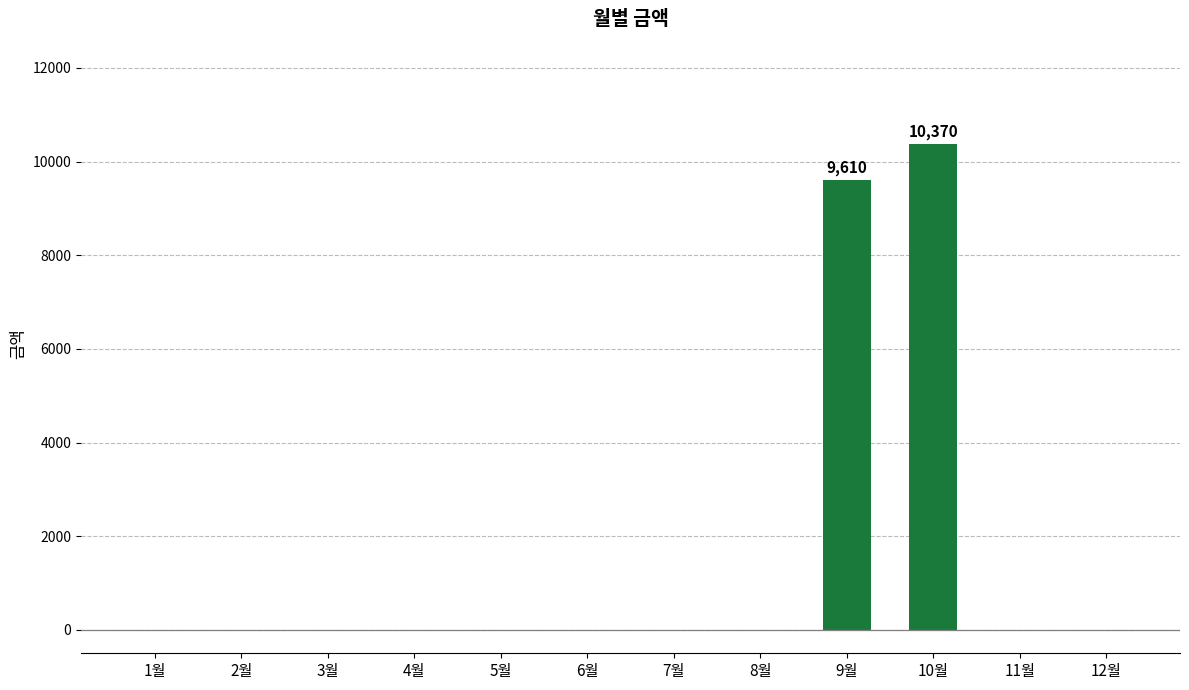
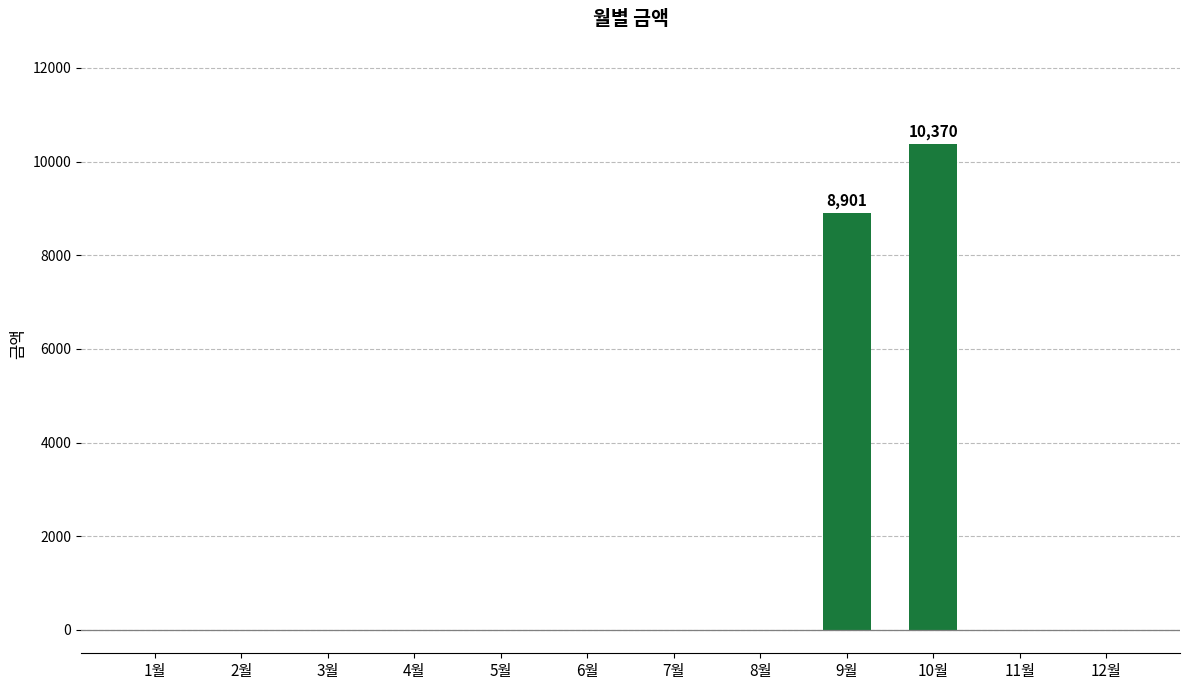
  {
-   "9월": "9,610",
+   "9월": "8,901",
    "10월": "10,370"
  }
